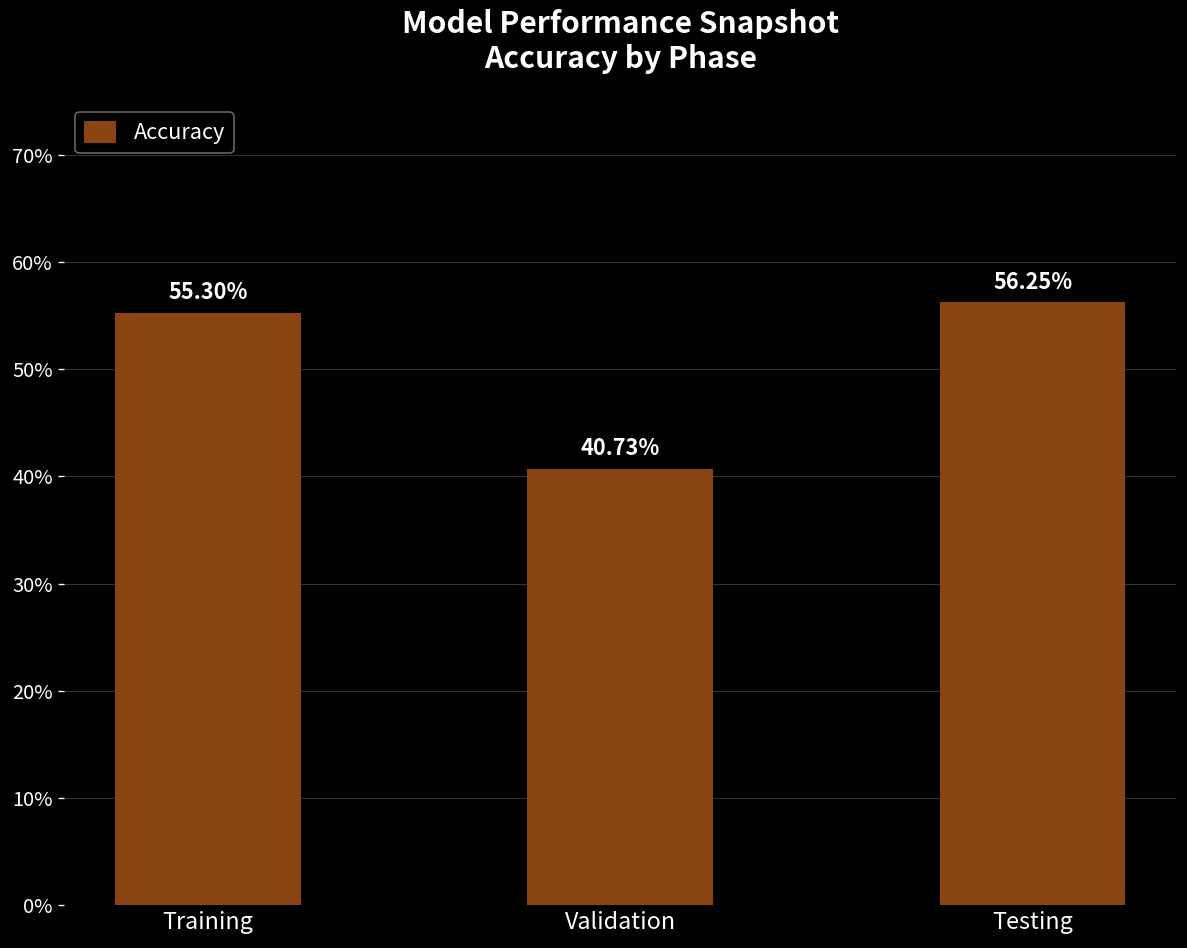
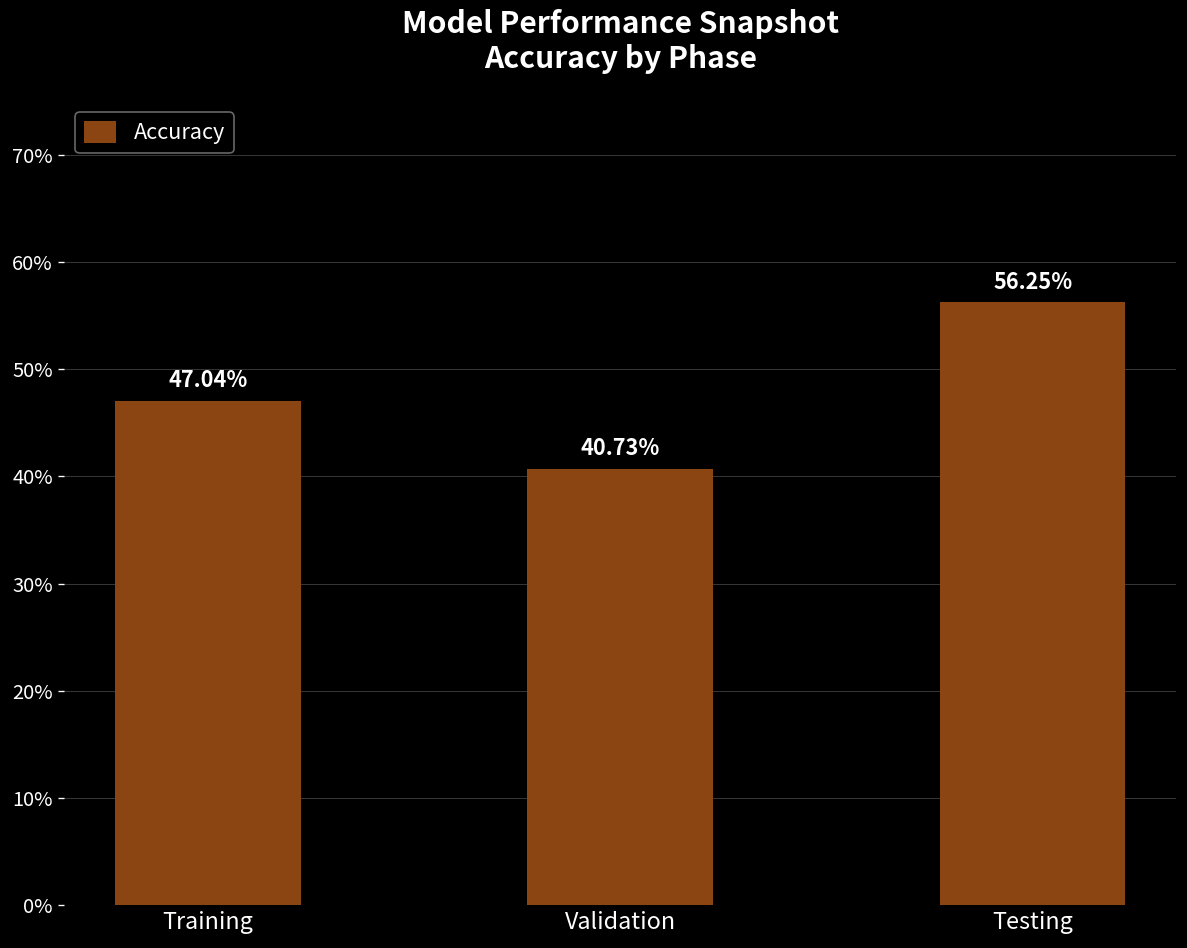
  {
-   "Training": "55.30%",
+   "Training": "47.04%",
    "Validation": "40.73%",
    "Testing": "56.25%"
  }
